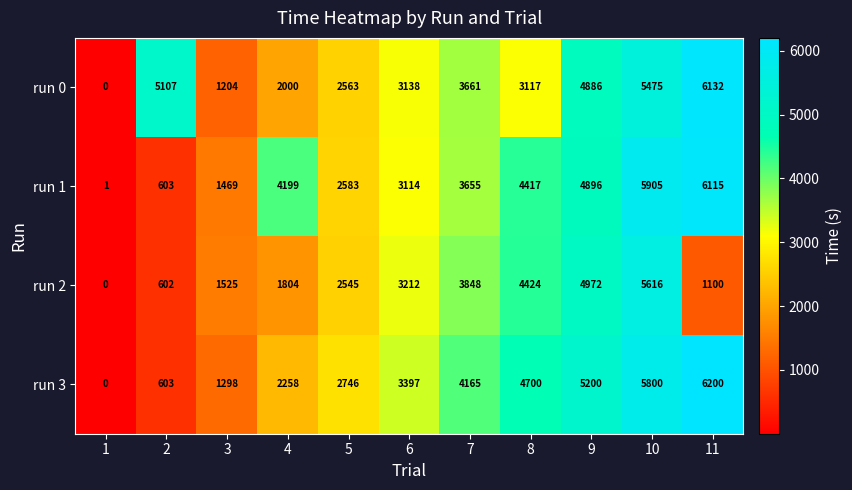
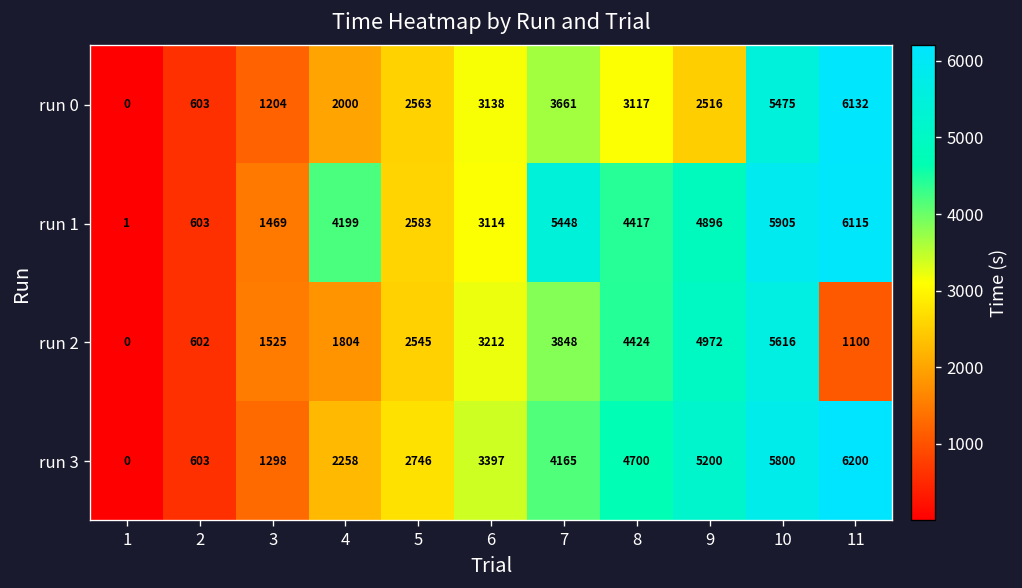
  {
    "run 0": {
      "1": 0,
-     "2": 5107,
+     "2": 603,
      "3": 1204,
      "4": 2000,
      "5": 2563,
      "6": 3138,
      "7": 3661,
      "8": 3117,
-     "9": 4886,
+     "9": 2516,
      "10": 5475,
      "11": 6132
    },
    "run 1": {
      "1": 1,
      "2": 603,
      "3": 1469,
      "4": 4199,
      "5": 2583,
      "6": 3114,
-     "7": 3655,
+     "7": 5448,
      "8": 4417,
      "9": 4896,
      "10": 5905,
      "11": 6115
    },
    "run 2": {
      "1": 0,
      "2": 602,
      "3": 1525,
      "4": 1804,
      "5": 2545,
      "6": 3212,
      "7": 3848,
      "8": 4424,
      "9": 4972,
      "10": 5616,
      "11": 1100
    },
    "run 3": {
      "1": 0,
      "2": 603,
      "3": 1298,
      "4": 2258,
      "5": 2746,
      "6": 3397,
      "7": 4165,
      "8": 4700,
      "9": 5200,
      "10": 5800,
      "11": 6200
    }
  }
